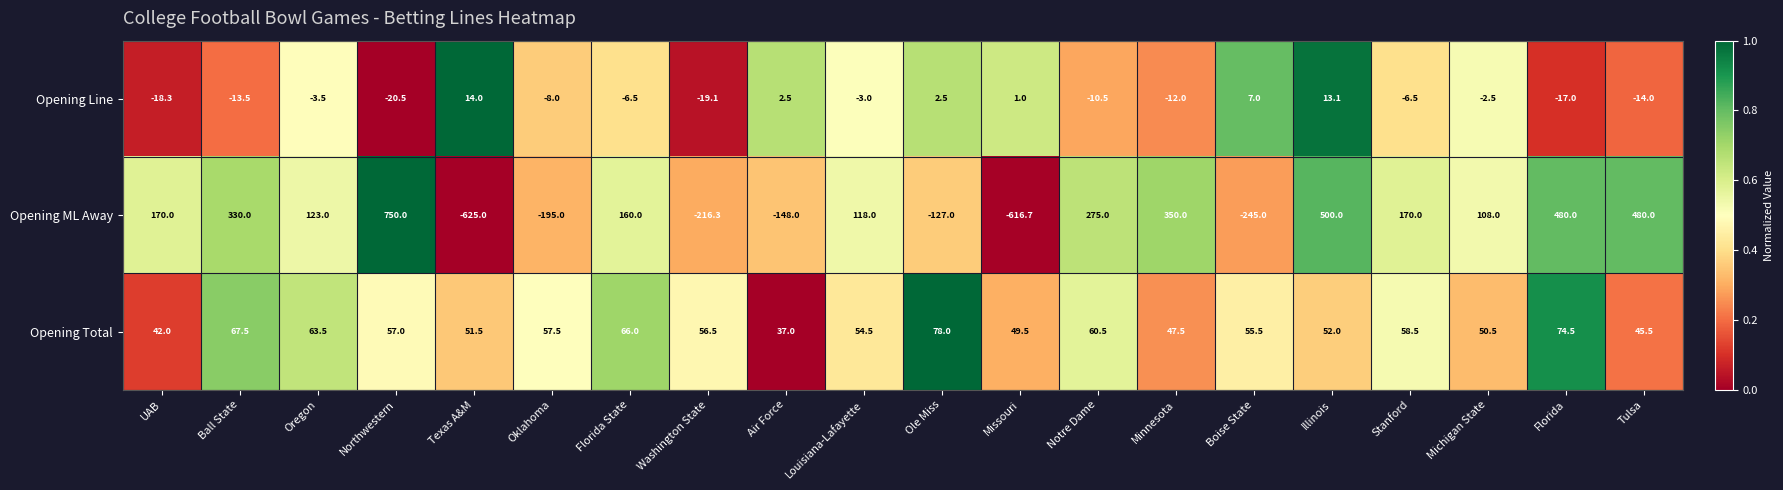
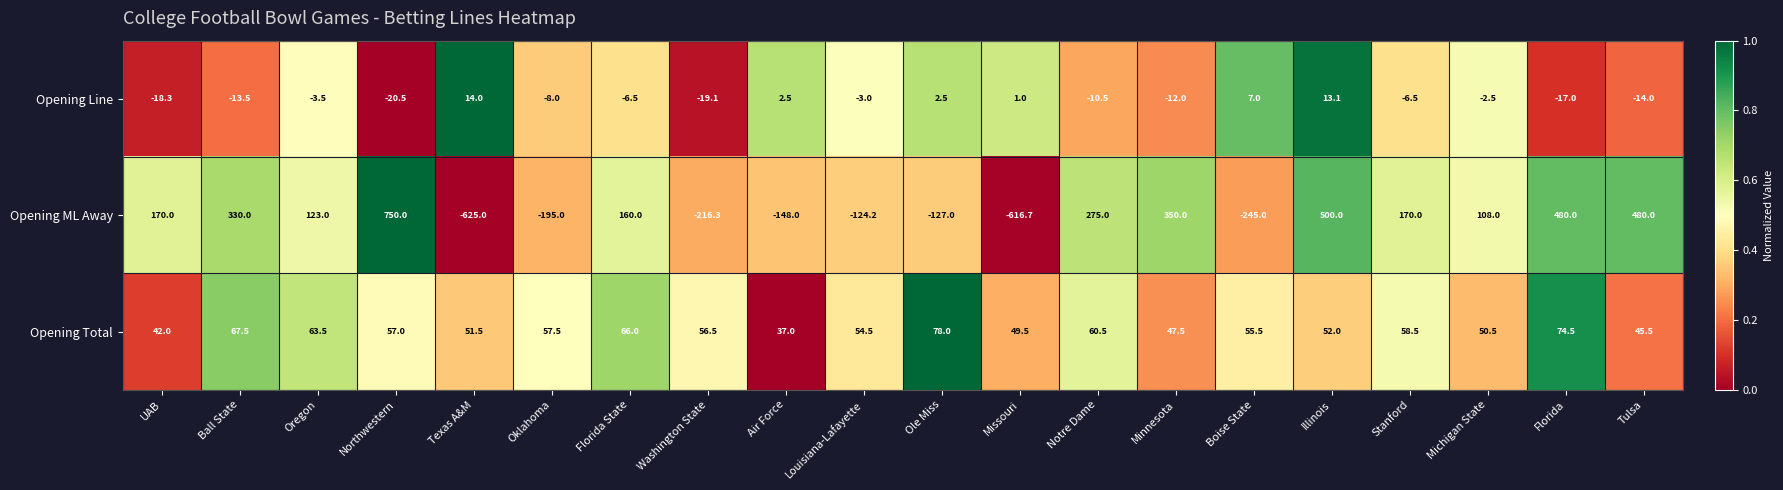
  {
    "Opening Line": {
      "UAB": -18.3,
      "Ball State": -13.5,
      "Oregon": -3.5,
      "Northwestern": -20.5,
      "Texas A&M": 14.0,
      "Oklahoma": -8.0,
      "Florida State": -6.5,
      "Washington State": -19.1,
      "Air Force": 2.5,
      "Louisiana-Lafayette": -3.0,
      "Ole Miss": 2.5,
      "Missouri": 1.0,
      "Notre Dame": -10.5,
      "Minnesota": -12.0,
      "Boise State": 7.0,
      "Illinois": 13.1,
      "Stanford": -6.5,
      "Michigan State": -2.5,
      "Florida": -17.0,
      "Tulsa": -14.0
    },
    "Opening ML Away": {
      "UAB": 170.0,
      "Ball State": 330.0,
      "Oregon": 123.0,
      "Northwestern": 750.0,
      "Texas A&M": -625.0,
      "Oklahoma": -195.0,
      "Florida State": 160.0,
      "Washington State": -216.3,
      "Air Force": -148.0,
-     "Louisiana-Lafayette": 118.0,
+     "Louisiana-Lafayette": -124.2,
      "Ole Miss": -127.0,
      "Missouri": -616.7,
      "Notre Dame": 275.0,
      "Minnesota": 350.0,
      "Boise State": -245.0,
      "Illinois": 500.0,
      "Stanford": 170.0,
      "Michigan State": 108.0,
      "Florida": 480.0,
      "Tulsa": 480.0
    },
    "Opening Total": {
      "UAB": 42.0,
      "Ball State": 67.5,
      "Oregon": 63.5,
      "Northwestern": 57.0,
      "Texas A&M": 51.5,
      "Oklahoma": 57.5,
      "Florida State": 66.0,
      "Washington State": 56.5,
      "Air Force": 37.0,
      "Louisiana-Lafayette": 54.5,
      "Ole Miss": 78.0,
      "Missouri": 49.5,
      "Notre Dame": 60.5,
      "Minnesota": 47.5,
      "Boise State": 55.5,
      "Illinois": 52.0,
      "Stanford": 58.5,
      "Michigan State": 50.5,
      "Florida": 74.5,
      "Tulsa": 45.5
    }
  }
